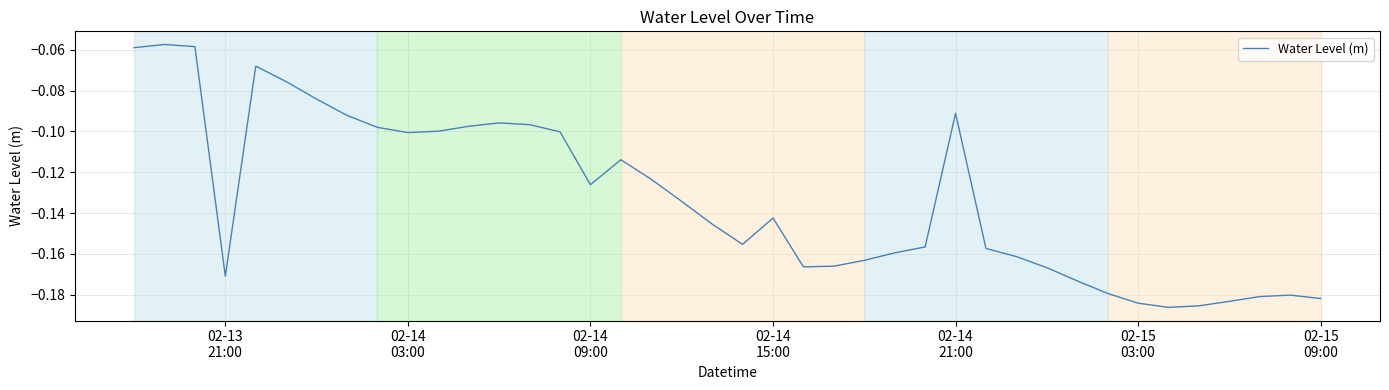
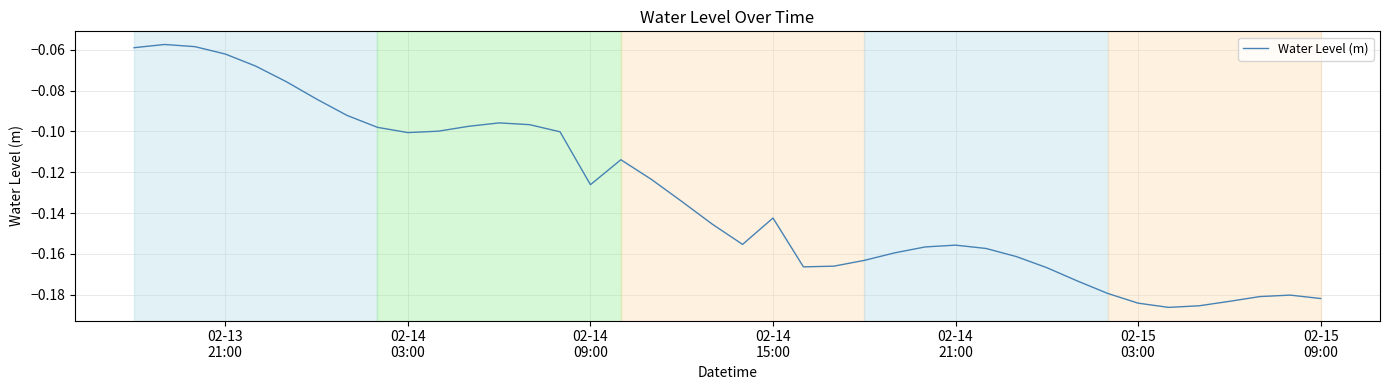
  {
-   "02-13 21:00": -0.171,
+   "02-13 21:00": -0.062,
    "02-14 03:00": -0.101,
    "02-14 09:00": -0.126,
    "02-14 15:00": -0.142,
-   "02-14 21:00": -0.091,
+   "02-14 21:00": -0.156,
    "02-15 03:00": -0.184,
    "02-15 09:00": -0.182
  }
